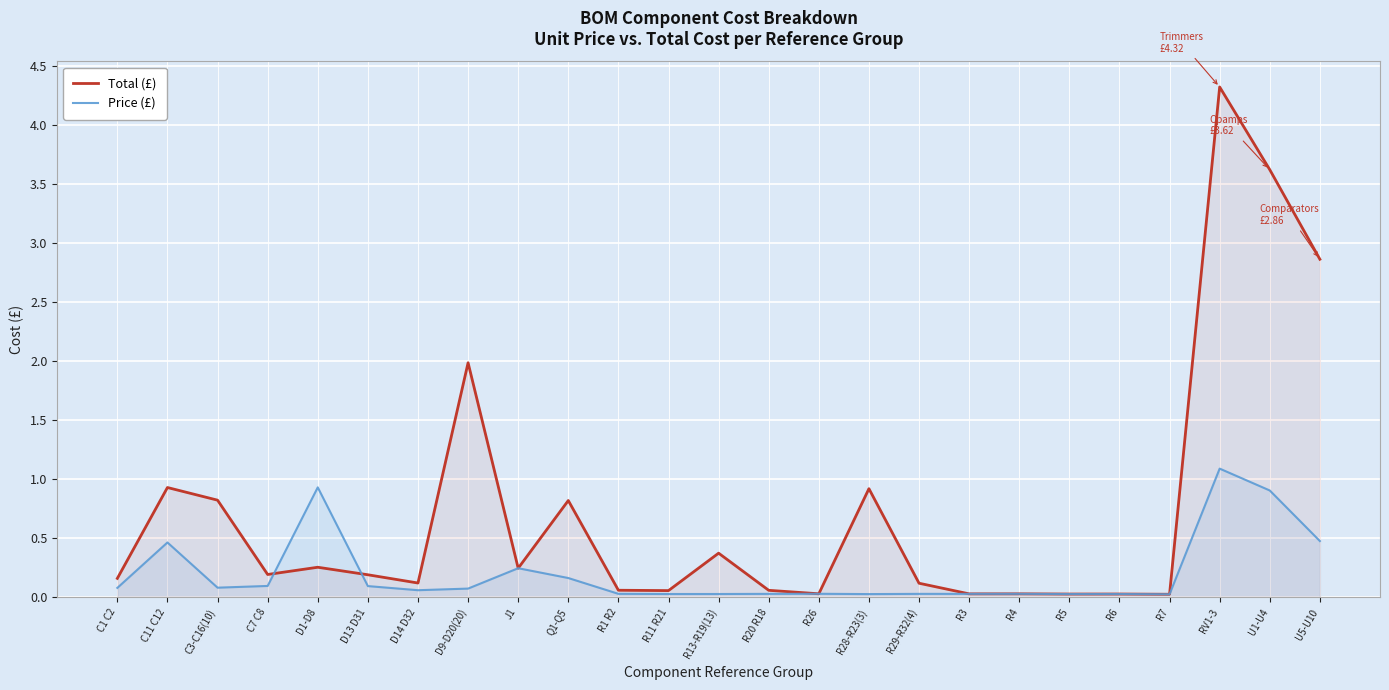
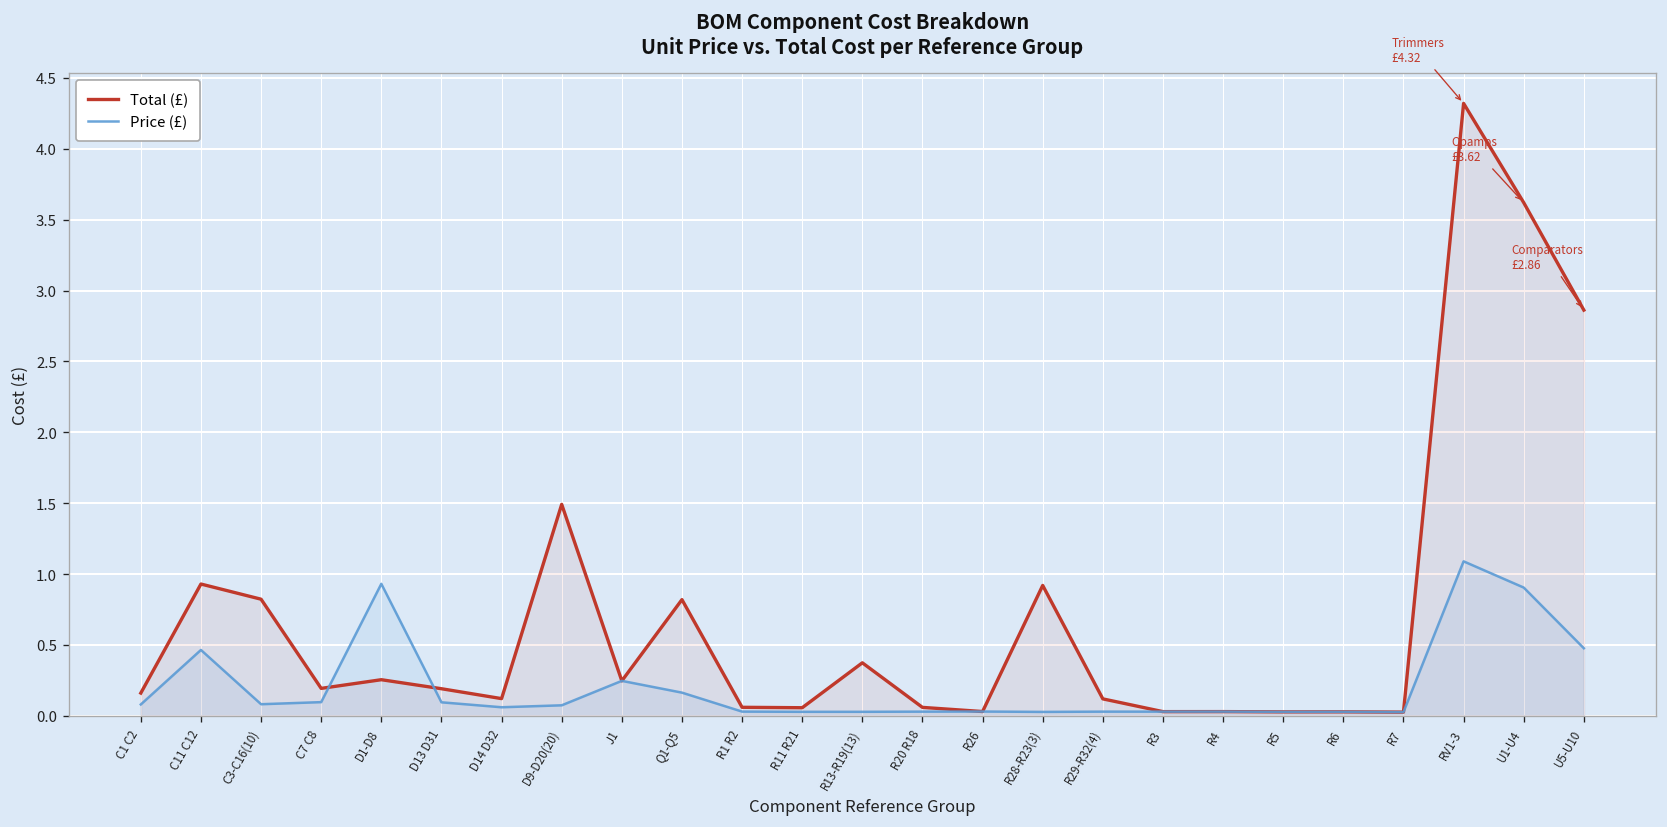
  {
    "Total (£)": {
      "C1 C2": 0.16,
      "C11 C12": 0.93,
      "C3-C16(10)": 0.82,
      "C7 C8": 0.19,
      "D1-D8": 0.26,
      "D13 D31": 0.19,
      "D14 D32": 0.12,
-     "D9-D20(20)": 1.99,
+     "D9-D20(20)": 1.49,
      "Q1-Q5": 0.82,
      "R1 R2": 0.06,
      "R11 R21": 0.06,
      "R13-R19(13)": 0.37,
      "R20 R18": 0.06,
      "R28-R23(3)": 0.92,
      "R29-R32(4)": 0.12
    },
    "Price (£)": {
      "C1 C2": 0.08,
      "C11 C12": 0.47,
      "C3-C16(10)": 0.08,
      "C7 C8": 0.10,
      "D1-D8": 0.93,
      "D13 D31": 0.10,
      "D14 D32": 0.06,
      "D9-D20(20)": 0.07,
      "Q1-Q5": 0.16,
      "R1 R2": 0.03,
      "R11 R21": 0.03,
      "R13-R19(13)": 0.03,
      "R20 R18": 0.03,
      "R28-R23(3)": 0.03,
      "R29-R32(4)": 0.03,
      "RV1-3": 1.09,
      "U1-U4": 0.91,
      "U5-U10": 0.48
    }
  }
